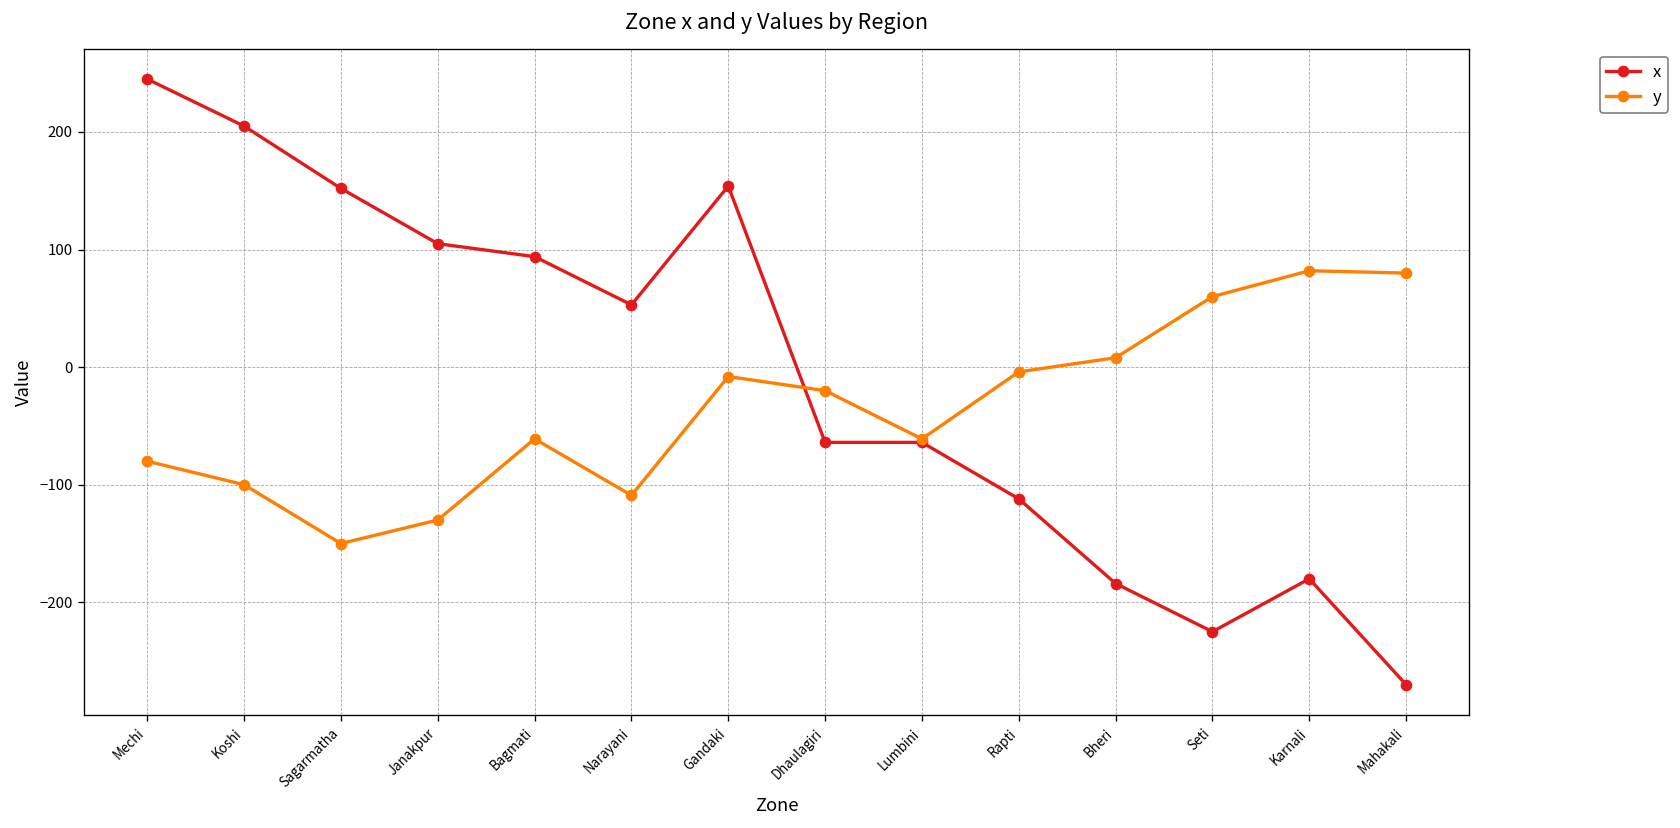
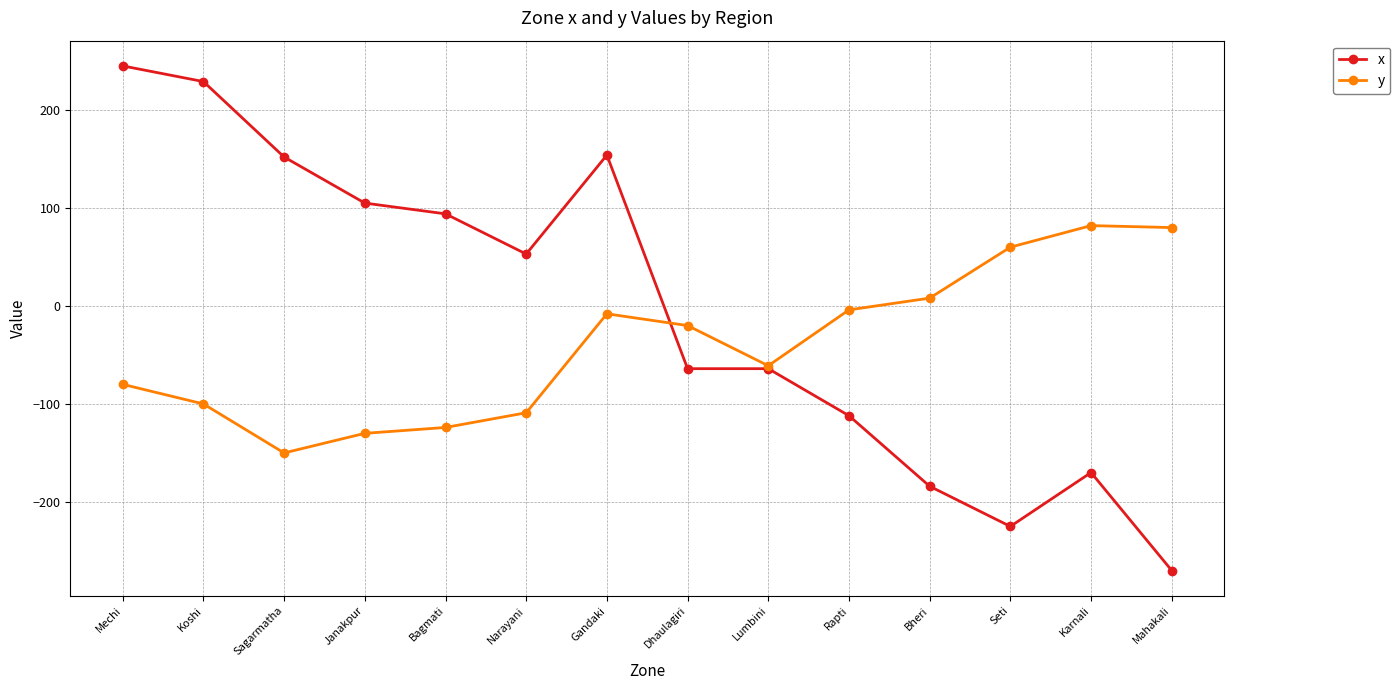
  {
    "x": {
      "Mechi": 250,
-     "Koshi": 210,
+     "Koshi": 230,
      "Sagarmatha": 150,
      "Janakpur": 110,
      "Bagmati": 90,
      "Narayani": 50,
      "Gandaki": 150,
      "Dhaulagiri": -60,
      "Lumbini": -60,
      "Rapti": -110,
      "Bheri": -180,
      "Seti": -230,
-     "Karnali": -180,
+     "Karnali": -170,
      "Mahakali": -270
    },
    "y": {
      "Mechi": -80,
      "Koshi": -100,
      "Sagarmatha": -150,
      "Janakpur": -130,
-     "Bagmati": -60,
+     "Bagmati": -120,
      "Narayani": -110,
      "Gandaki": -10,
      "Dhaulagiri": -20,
      "Lumbini": -60,
      "Rapti": 0,
      "Bheri": 10,
      "Seti": 60,
      "Karnali": 80,
      "Mahakali": 80
    }
  }
